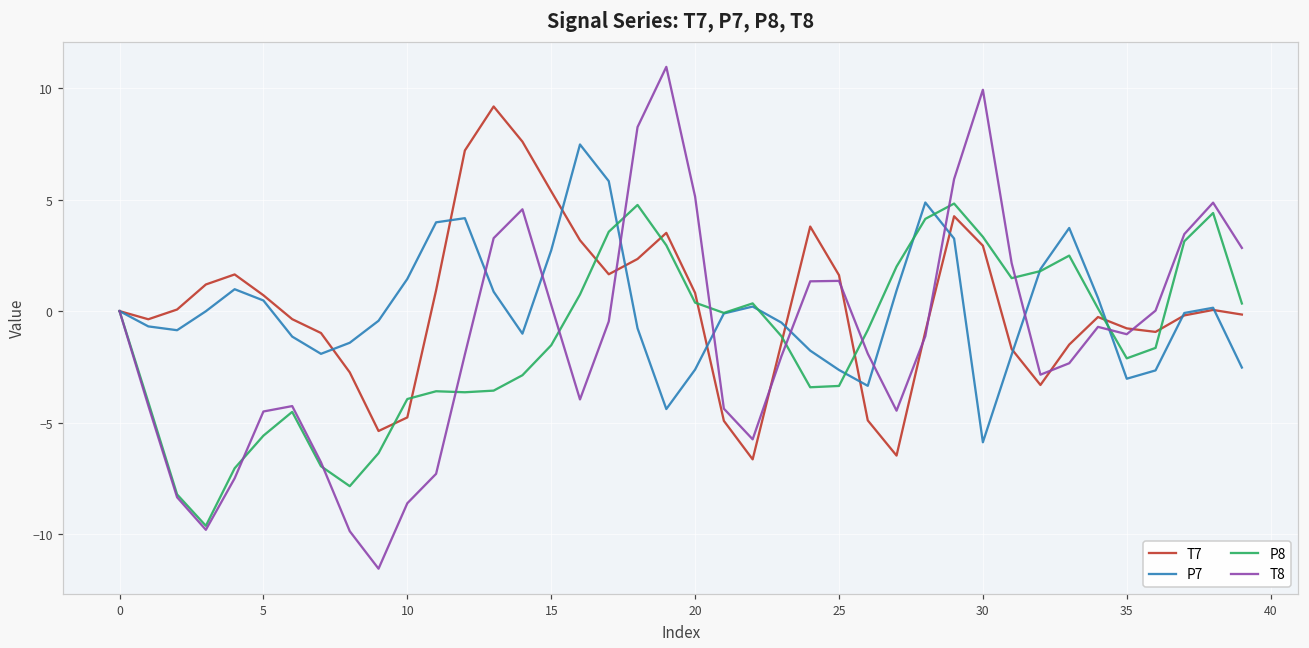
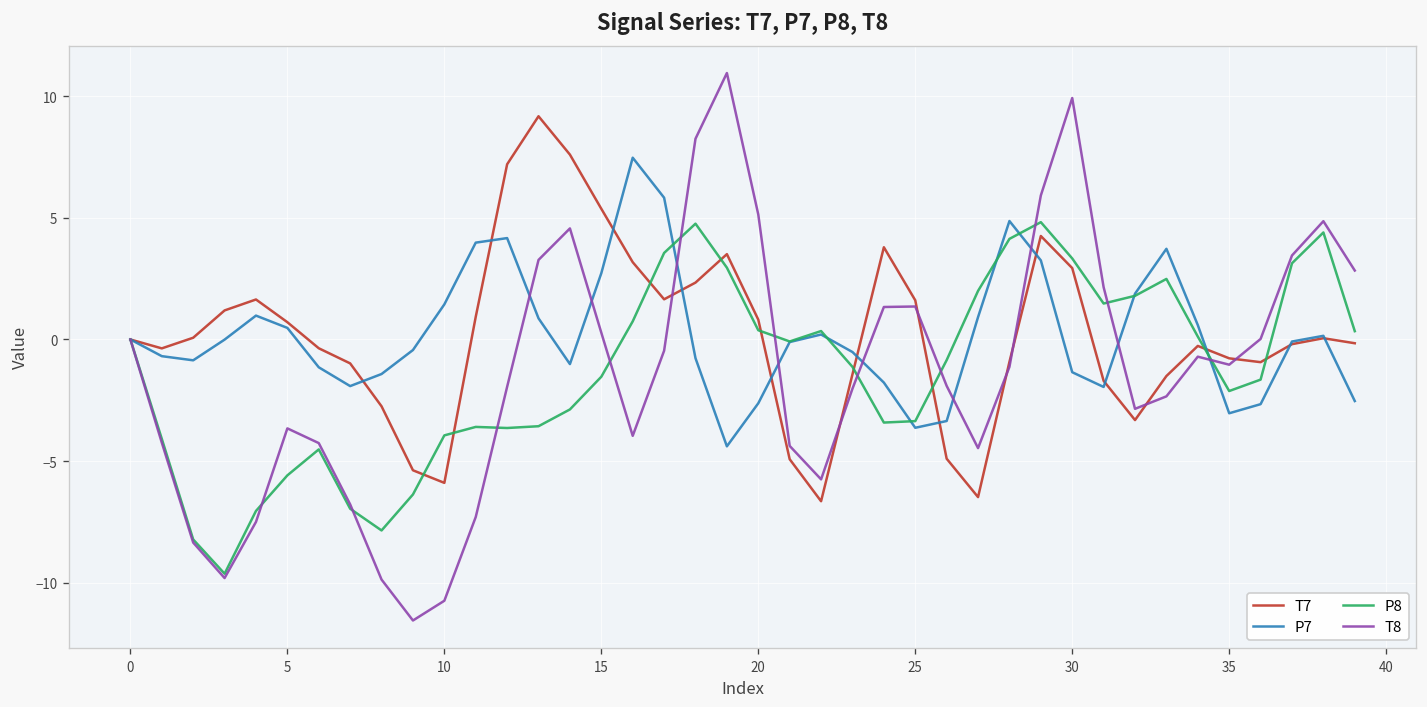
  {
    "T7": {
      "5": 0.7,
-     "10": -4.8,
+     "10": -5.9,
      "15": 5.4,
      "20": 0.8,
      "25": 1.6,
      "30": 2.9,
      "35": -0.8
    },
    "P7": {
      "5": 0.5,
      "10": 1.4,
      "15": 2.7,
      "20": -2.6,
-     "25": -2.6,
-     "30": -5.9,
+     "25": -3.6,
+     "30": -1.3,
      "35": -3.0
    },
    "P8": {
      "5": -5.6,
      "10": -3.9,
      "15": -1.5,
      "20": 0.4,
      "25": -3.4,
      "30": 3.3,
      "35": -2.1
    },
    "T8": {
-     "5": -4.5,
-     "10": -8.6,
+     "5": -3.7,
+     "10": -10.7,
      "15": 0.3,
      "20": 5.1,
      "25": 1.4,
      "30": 9.9,
      "35": -1.0
    }
  }
